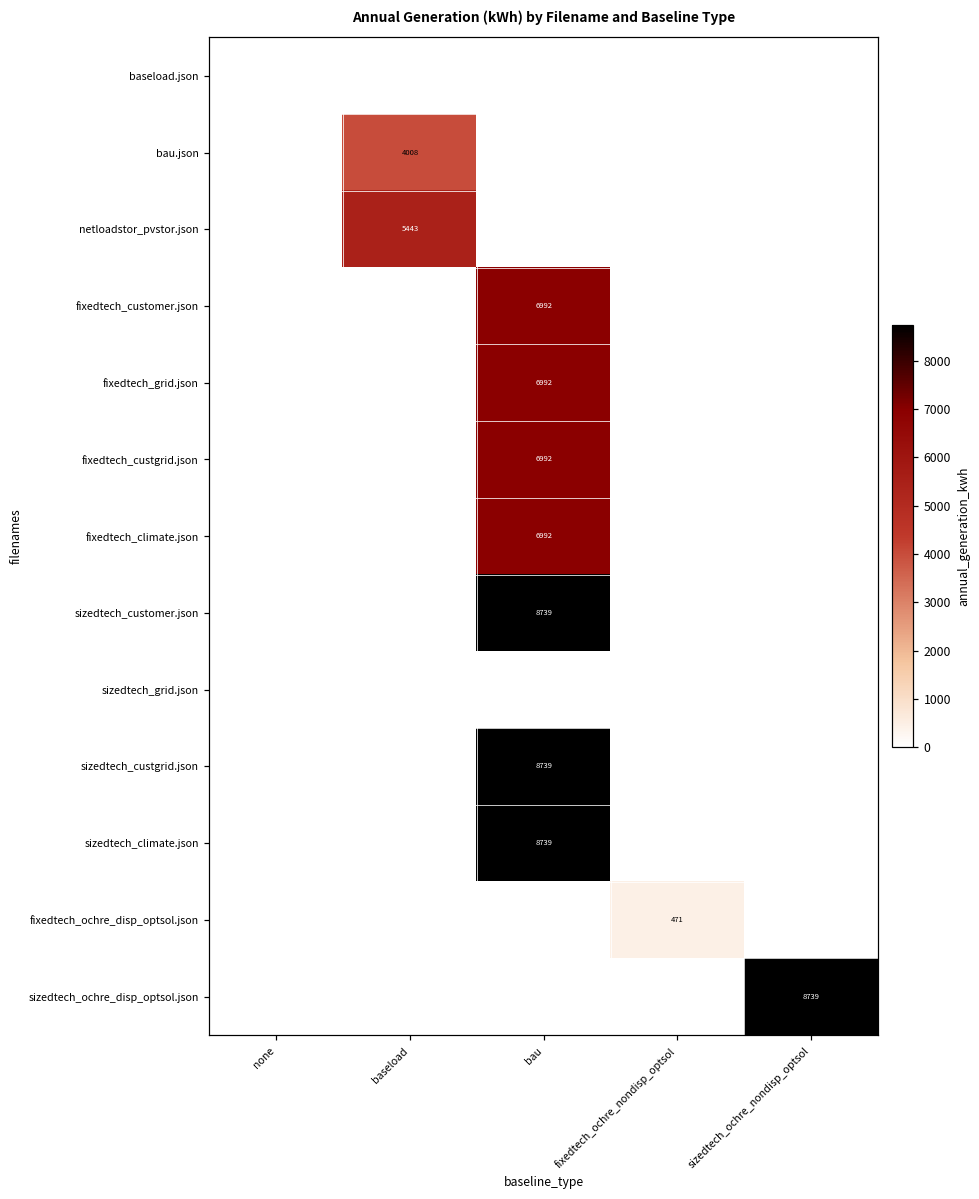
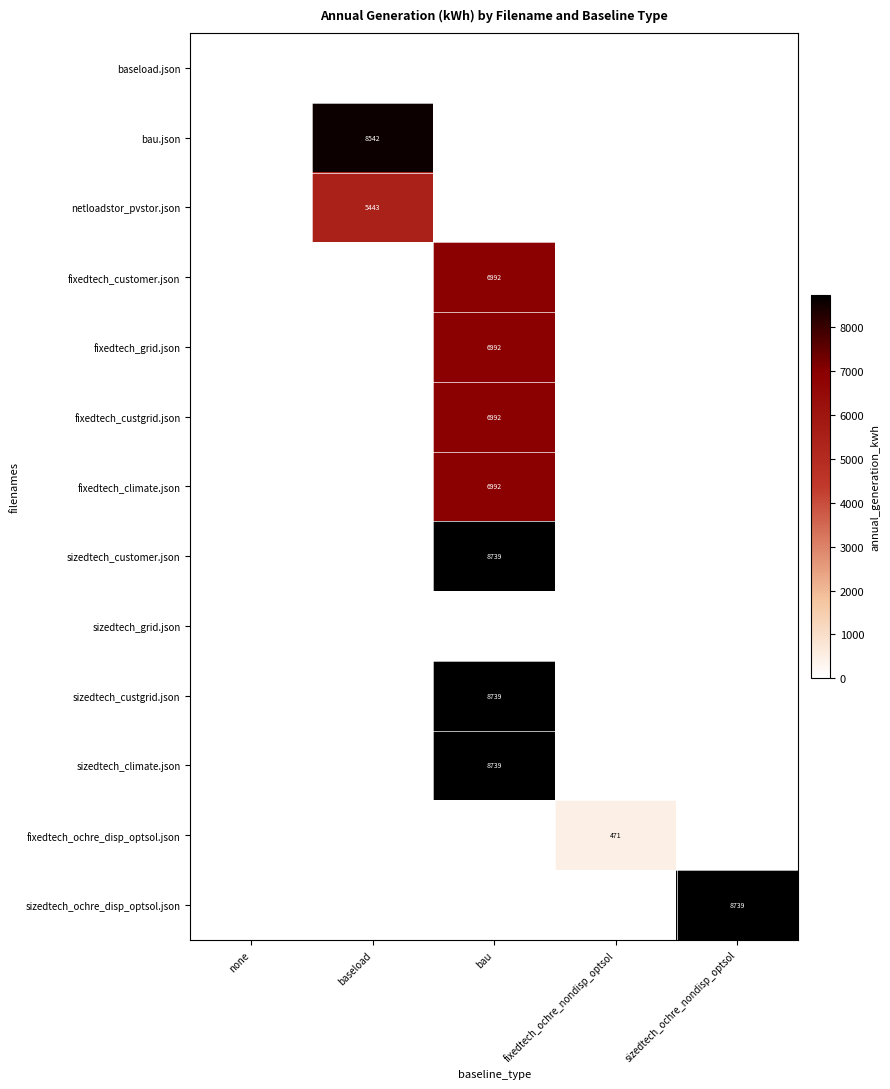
  {
    "bau.json": {
-     "baseload": 4008
+     "baseload": 8542
    },
    "netloadstor_pvstor.json": {
      "baseload": 5443
    },
    "fixedtech_customer.json": {
      "bau": 6992
    },
    "fixedtech_grid.json": {
      "bau": 6992
    },
    "fixedtech_custgrid.json": {
      "bau": 6992
    },
    "fixedtech_climate.json": {
      "bau": 6992
    },
    "sizedtech_customer.json": {
      "bau": 8739
    },
    "sizedtech_custgrid.json": {
      "bau": 8739
    },
    "sizedtech_climate.json": {
      "bau": 8739
    },
    "fixedtech_ochre_disp_optsol.json": {
      "fixedtech_ochre_nondisp_optsol": 471
    },
    "sizedtech_ochre_disp_optsol.json": {
      "sizedtech_ochre_nondisp_optsol": 8739
    }
  }
